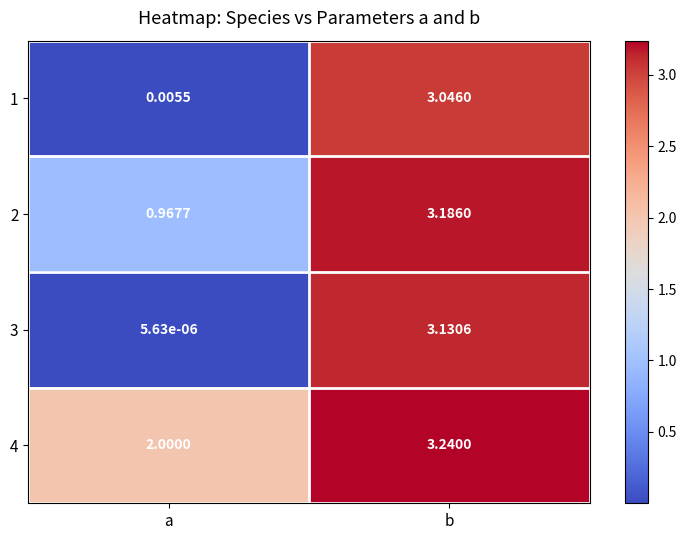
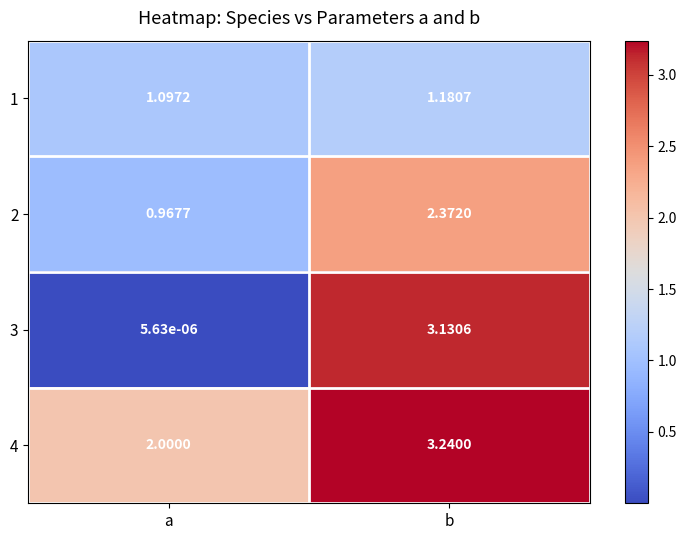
  {
    "1": {
-     "a": "0.0055",
-     "b": "3.0460"
+     "a": "1.0972",
+     "b": "1.1807"
    },
    "2": {
      "a": "0.9677",
-     "b": "3.1860"
+     "b": "2.3720"
    },
    "3": {
      "a": "5.63e-06",
      "b": "3.1306"
    },
    "4": {
      "a": "2.0000",
      "b": "3.2400"
    }
  }
